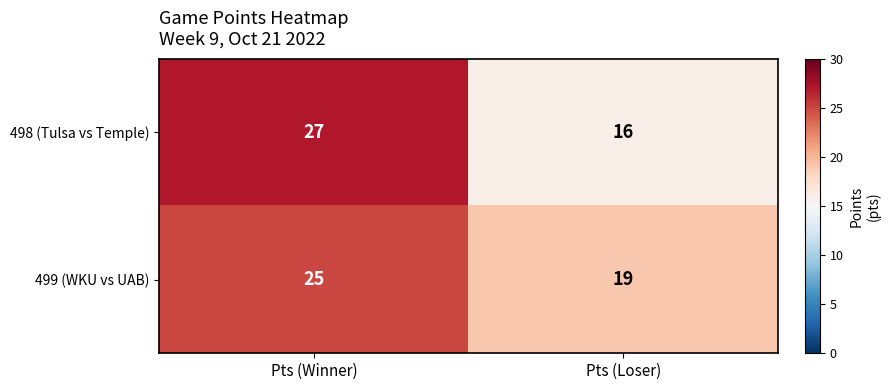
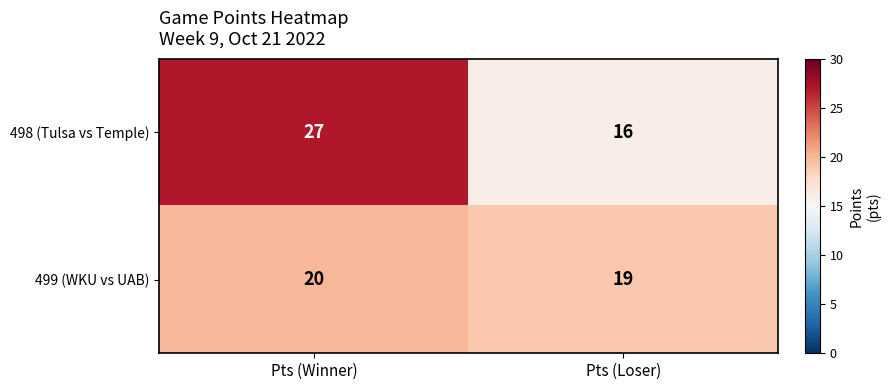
  {
    "498 (Tulsa vs Temple)": {
      "Pts (Winner)": 27,
      "Pts (Loser)": 16
    },
    "499 (WKU vs UAB)": {
-     "Pts (Winner)": 25,
+     "Pts (Winner)": 20,
      "Pts (Loser)": 19
    }
  }
